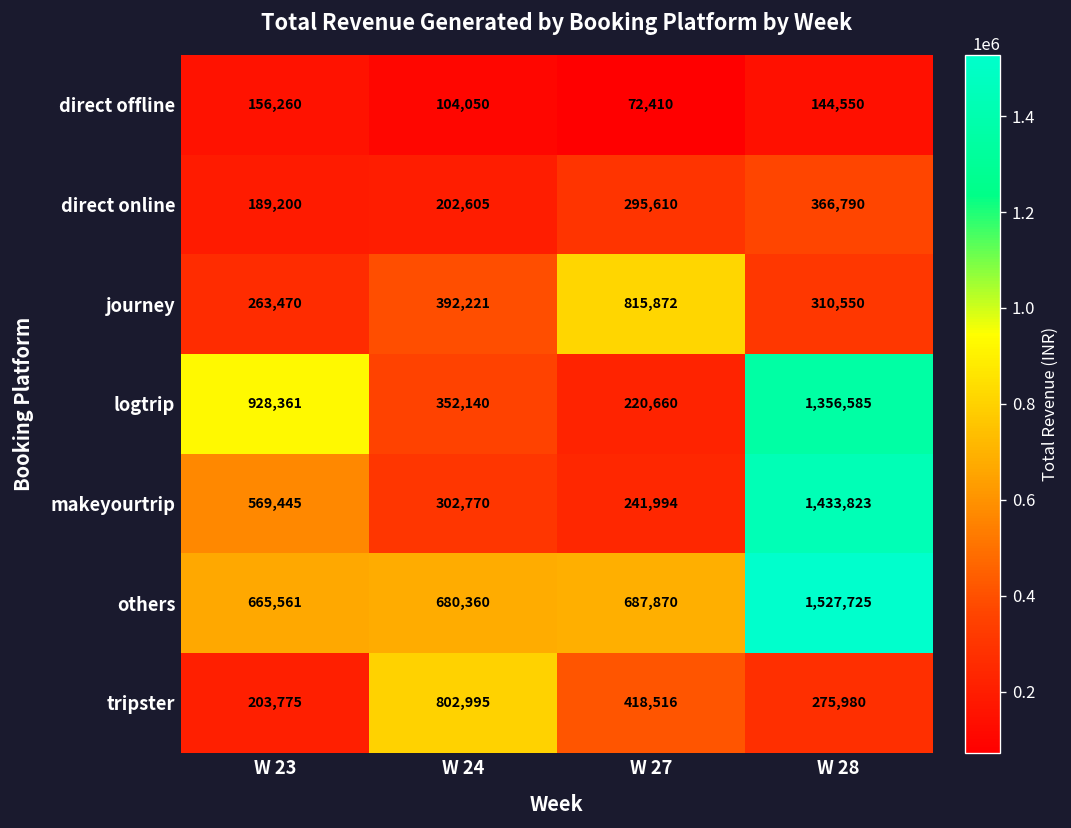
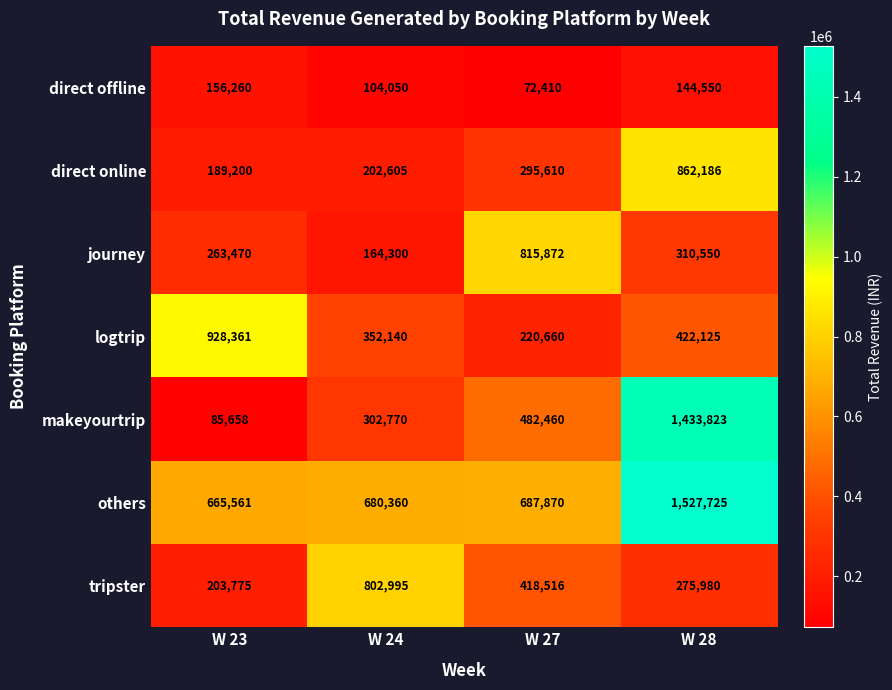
  {
    "direct offline": {
      "W 23": "156,260",
      "W 24": "104,050",
      "W 27": "72,410",
      "W 28": "144,550"
    },
    "direct online": {
      "W 23": "189,200",
      "W 24": "202,605",
      "W 27": "295,610",
-     "W 28": "366,790"
+     "W 28": "862,186"
    },
    "journey": {
      "W 23": "263,470",
-     "W 24": "392,221",
+     "W 24": "164,300",
      "W 27": "815,872",
      "W 28": "310,550"
    },
    "logtrip": {
      "W 23": "928,361",
      "W 24": "352,140",
      "W 27": "220,660",
-     "W 28": "1,356,585"
+     "W 28": "422,125"
    },
    "makeyourtrip": {
-     "W 23": "569,445",
+     "W 23": "85,658",
      "W 24": "302,770",
-     "W 27": "241,994",
+     "W 27": "482,460",
      "W 28": "1,433,823"
    },
    "others": {
      "W 23": "665,561",
      "W 24": "680,360",
      "W 27": "687,870",
      "W 28": "1,527,725"
    },
    "tripster": {
      "W 23": "203,775",
      "W 24": "802,995",
      "W 27": "418,516",
      "W 28": "275,980"
    }
  }
